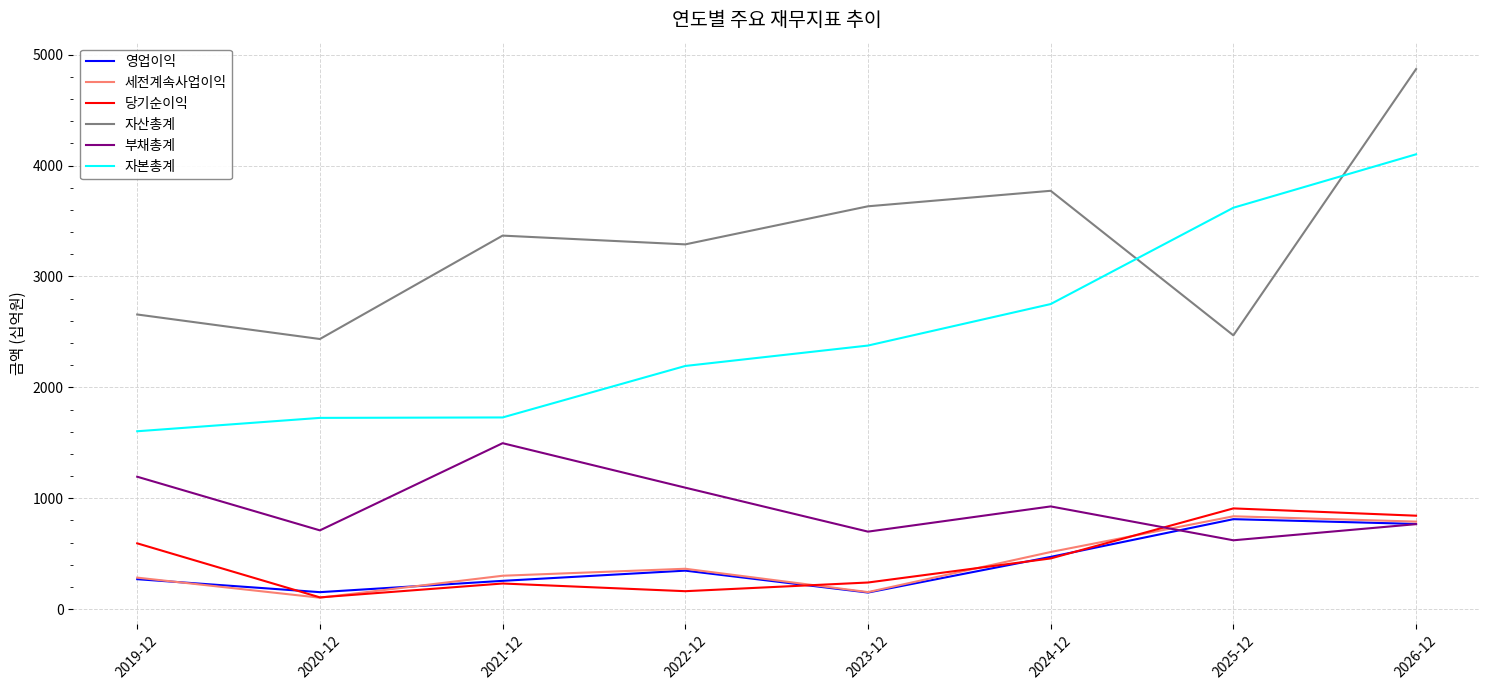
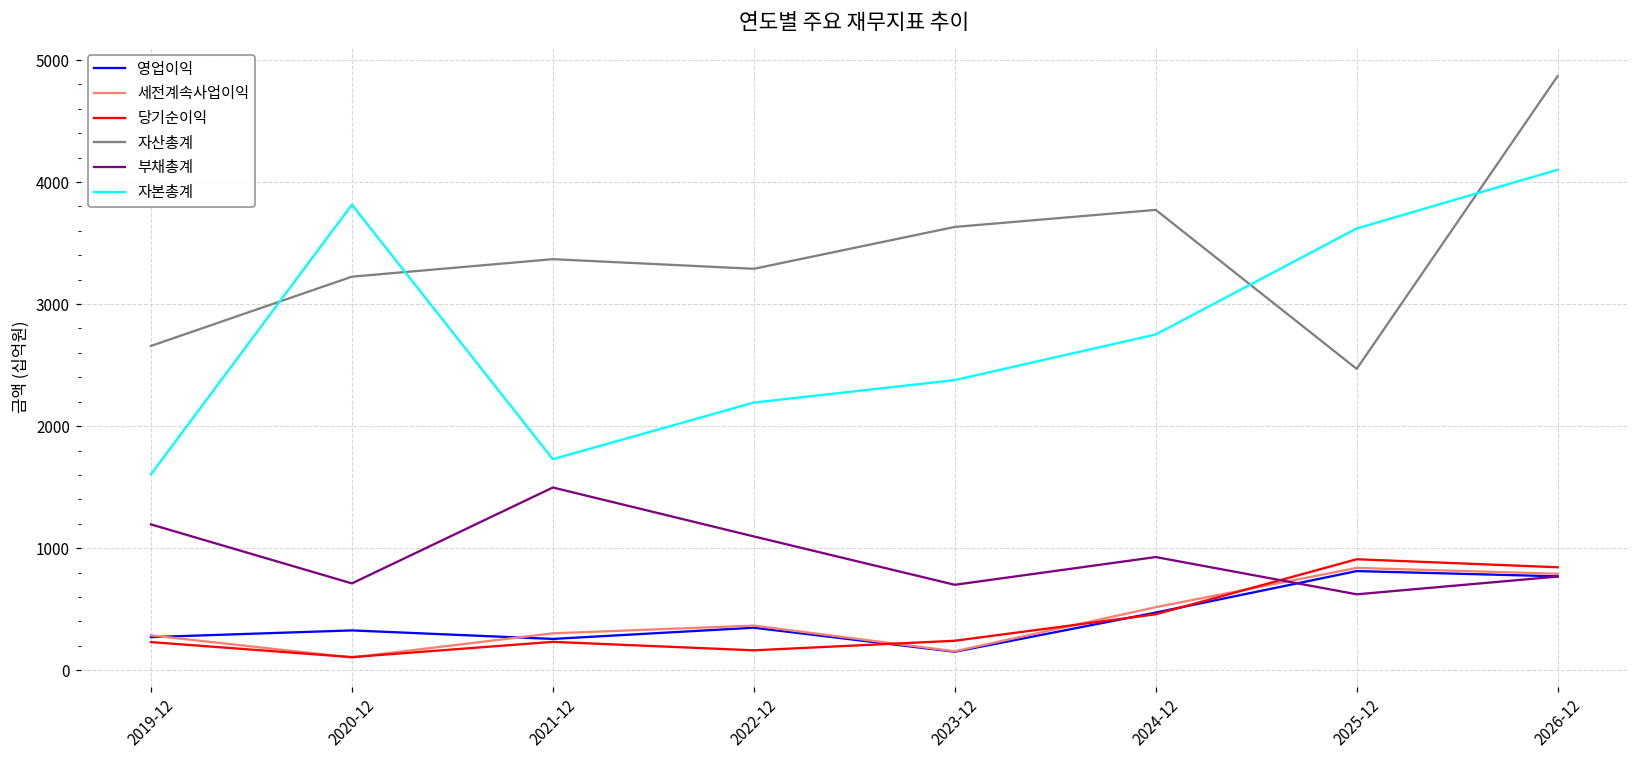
  {
    "영업이익": {
-     "2020-12": 150,
+     "2020-12": 330,
      "2021-12": 260,
      "2025-12": 810
    },
    "세전계속사업이익": {
      "2021-12": 300,
      "2024-12": 520,
      "2025-12": 840
    },
    "당기순이익": {
-     "2019-12": 590,
+     "2019-12": 230,
      "2021-12": 230,
      "2022-12": 160,
      "2023-12": 240,
      "2025-12": 910,
      "2026-12": 840
    },
    "자산총계": {
      "2019-12": 2660,
-     "2020-12": 2440,
+     "2020-12": 3220,
      "2021-12": 3370,
      "2022-12": 3290,
      "2023-12": 3630,
      "2024-12": 3770,
      "2025-12": 2470,
      "2026-12": 4870
    },
    "부채총계": {
      "2019-12": 1190,
      "2020-12": 710,
      "2021-12": 1500,
      "2022-12": 1100,
      "2023-12": 700,
      "2024-12": 930,
      "2025-12": 620
    },
    "자본총계": {
      "2019-12": 1600,
-     "2020-12": 1730,
+     "2020-12": 3810,
      "2021-12": 1730,
      "2022-12": 2190,
      "2023-12": 2380,
      "2024-12": 2750,
      "2025-12": 3620,
      "2026-12": 4100
    }
  }
